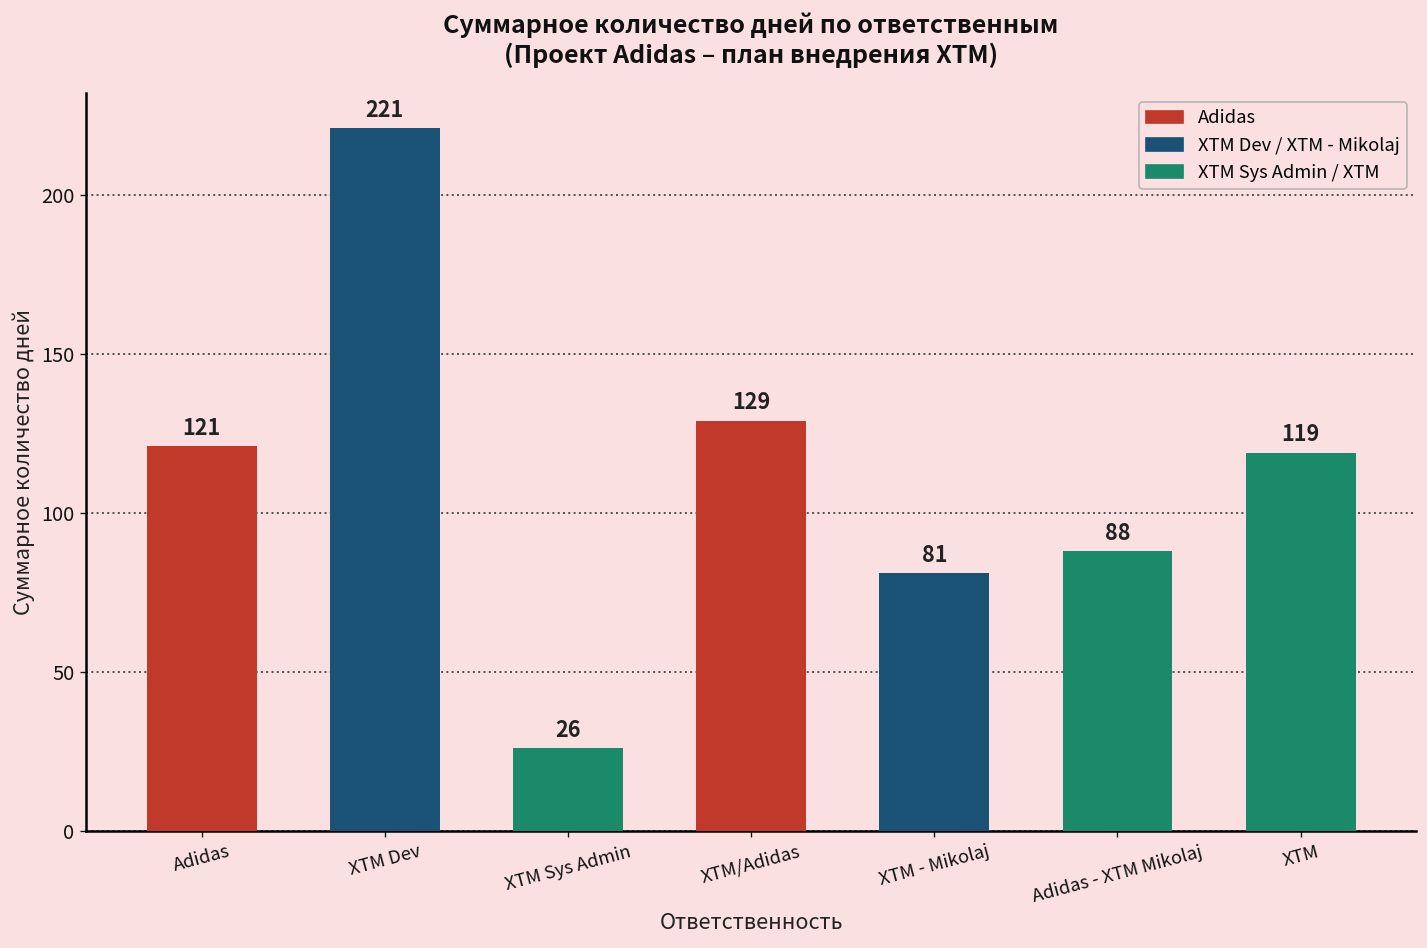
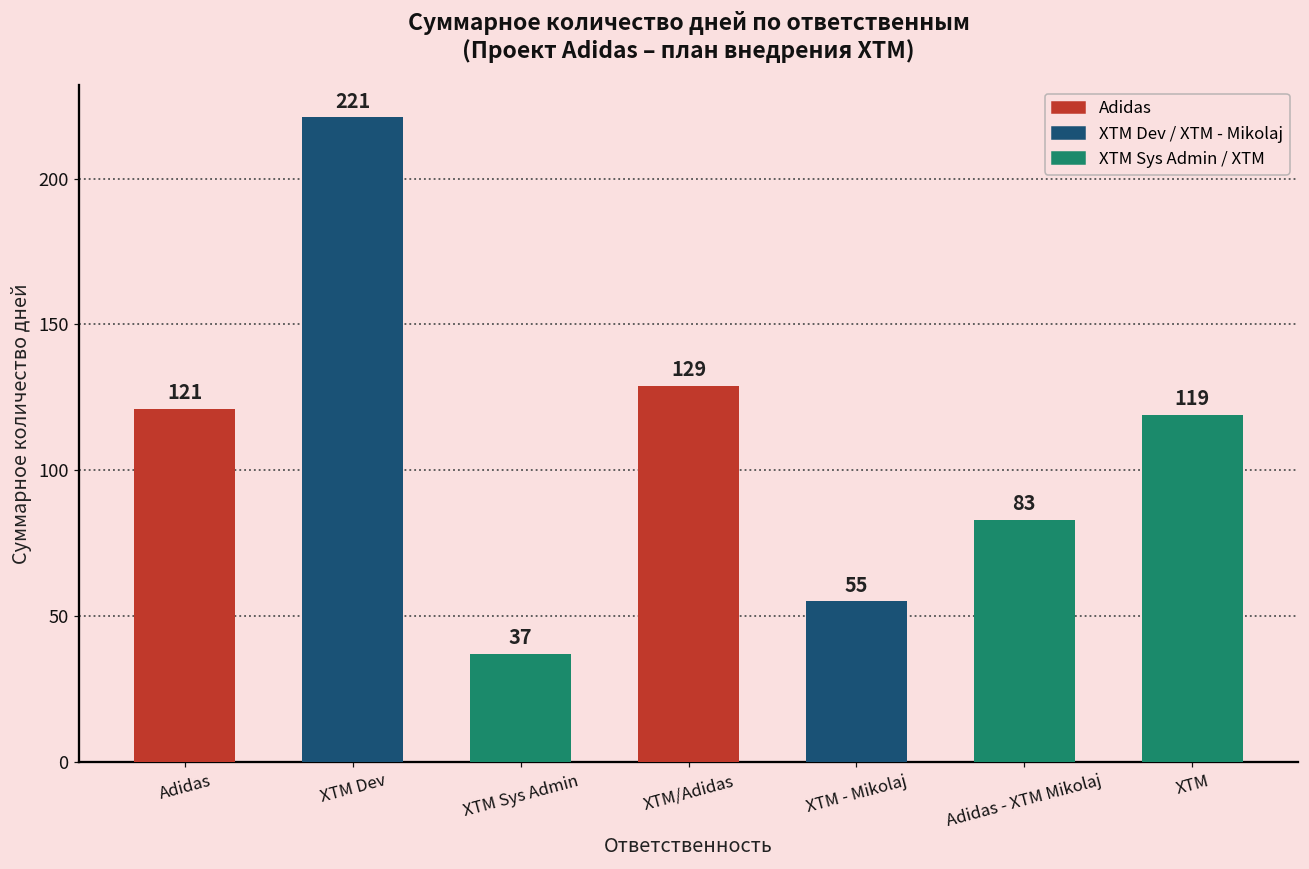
  {
    "Adidas": 121,
    "XTM Dev": 221,
-   "XTM Sys Admin": 26,
+   "XTM Sys Admin": 37,
    "XTM/Adidas": 129,
-   "XTM - Mikolaj": 81,
-   "Adidas - XTM Mikolaj": 88,
+   "XTM - Mikolaj": 55,
+   "Adidas - XTM Mikolaj": 83,
    "XTM": 119
  }
